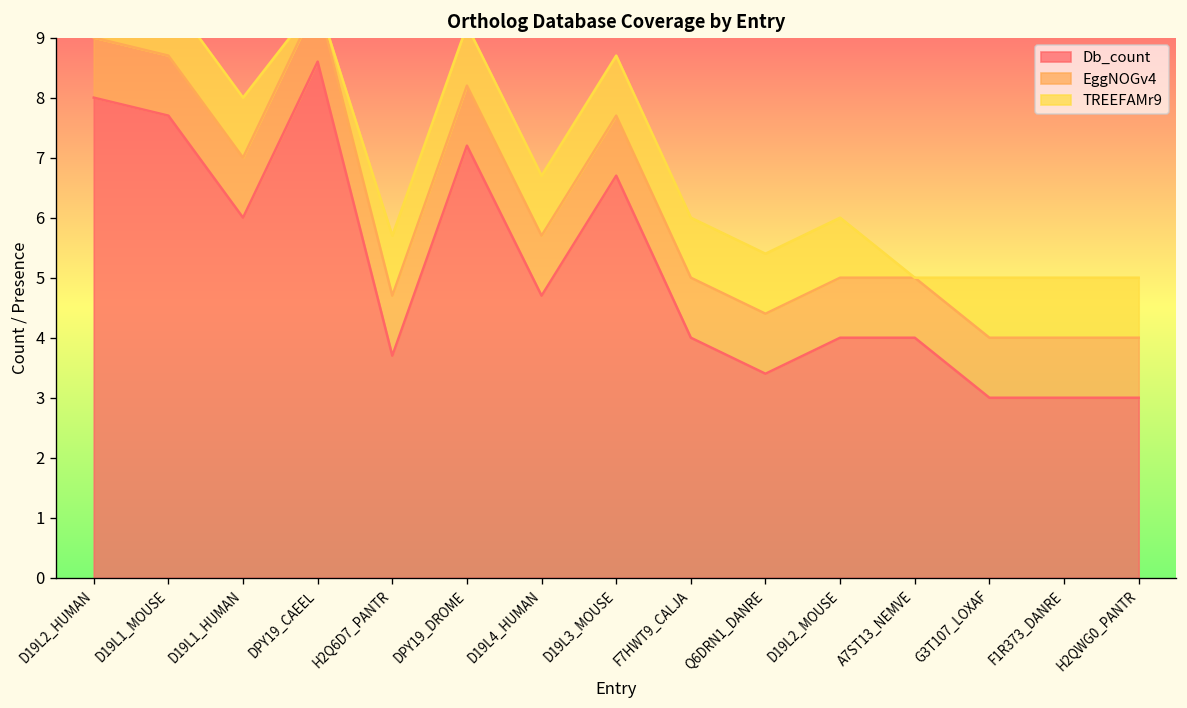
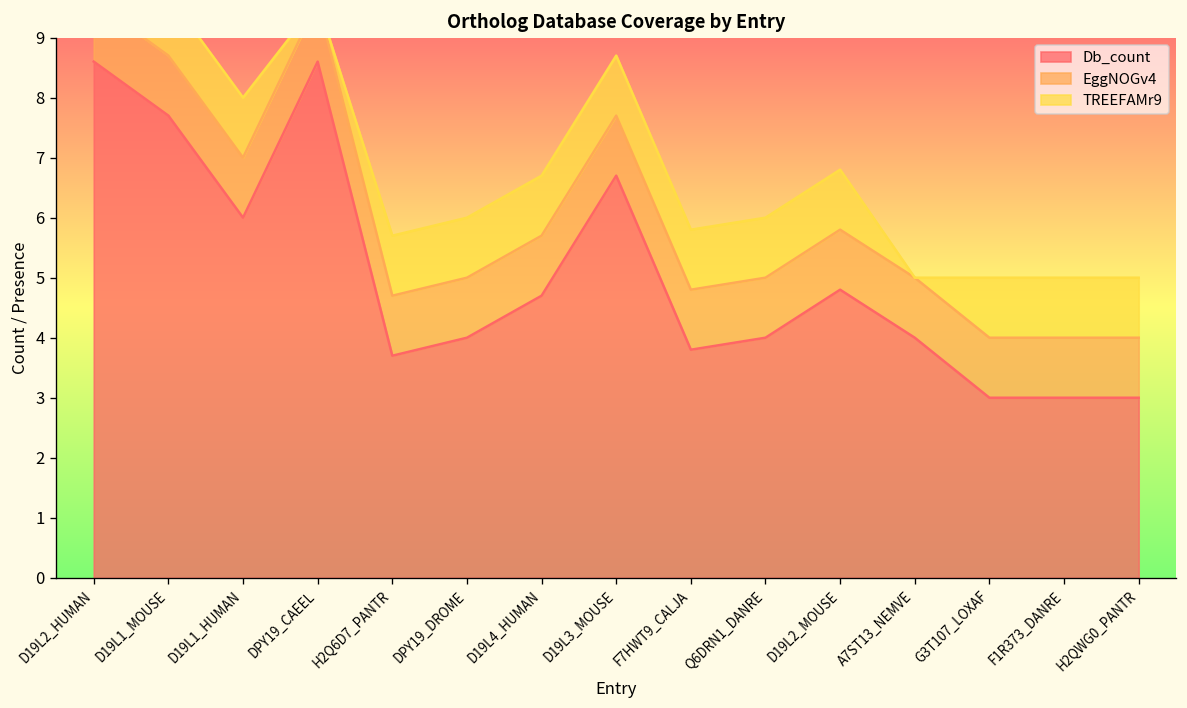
  {
    "Db_count": {
-     "D19L2_HUMAN": 8.0,
+     "D19L2_HUMAN": 8.6,
      "D19L1_MOUSE": 7.7,
      "D19L1_HUMAN": 6.0,
      "DPY19_CAEEL": 8.6,
      "H2Q6D7_PANTR": 3.7,
-     "DPY19_DROME": 7.2,
+     "DPY19_DROME": 4.0,
      "D19L4_HUMAN": 4.7,
      "D19L3_MOUSE": 6.7,
-     "F7HWT9_CALJA": 4.0,
-     "Q6DRN1_DANRE": 3.4,
-     "D19L2_MOUSE": 4.0,
+     "F7HWT9_CALJA": 3.8,
+     "Q6DRN1_DANRE": 4.0,
+     "D19L2_MOUSE": 4.8,
      "A7ST13_NEMVE": 4.0,
      "G3T107_LOXAF": 3.0,
      "F1R373_DANRE": 3.0,
      "H2QWG0_PANTR": 3.0
    }
  }
